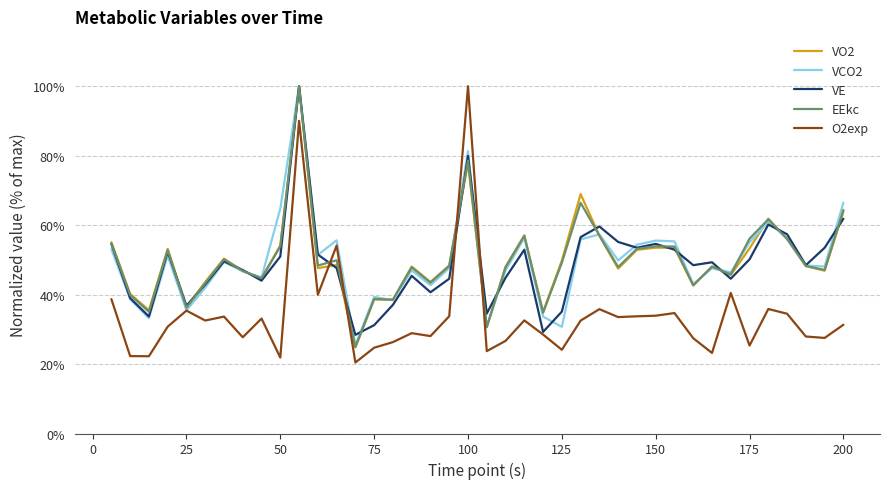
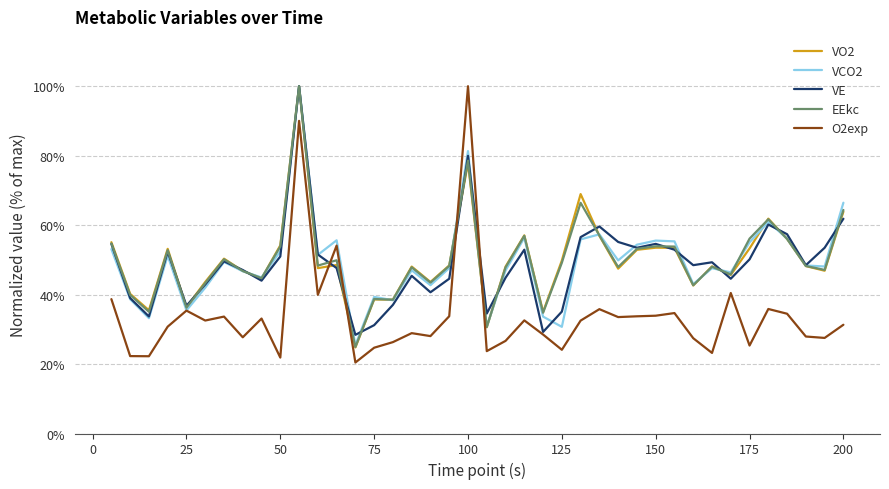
  {
    "VO2": {
      "175": "53%"
    },
    "VCO2": {
-     "50": "65%",
+     "50": "52%",
      "100": "81%",
      "125": "31%",
      "150": "56%",
      "175": "55%",
      "200": "66%"
    },
    "VE": {
      "50": "51%",
      "75": "31%",
      "100": "80%",
      "125": "35%",
      "175": "50%",
      "200": "62%"
    },
    "EEkc": {
      "175": "56%"
    },
    "O2exp": {
      "50": "22%",
      "75": "25%",
      "100": "100%",
      "125": "24%",
      "150": "34%",
      "175": "25%",
      "200": "31%"
    }
  }
